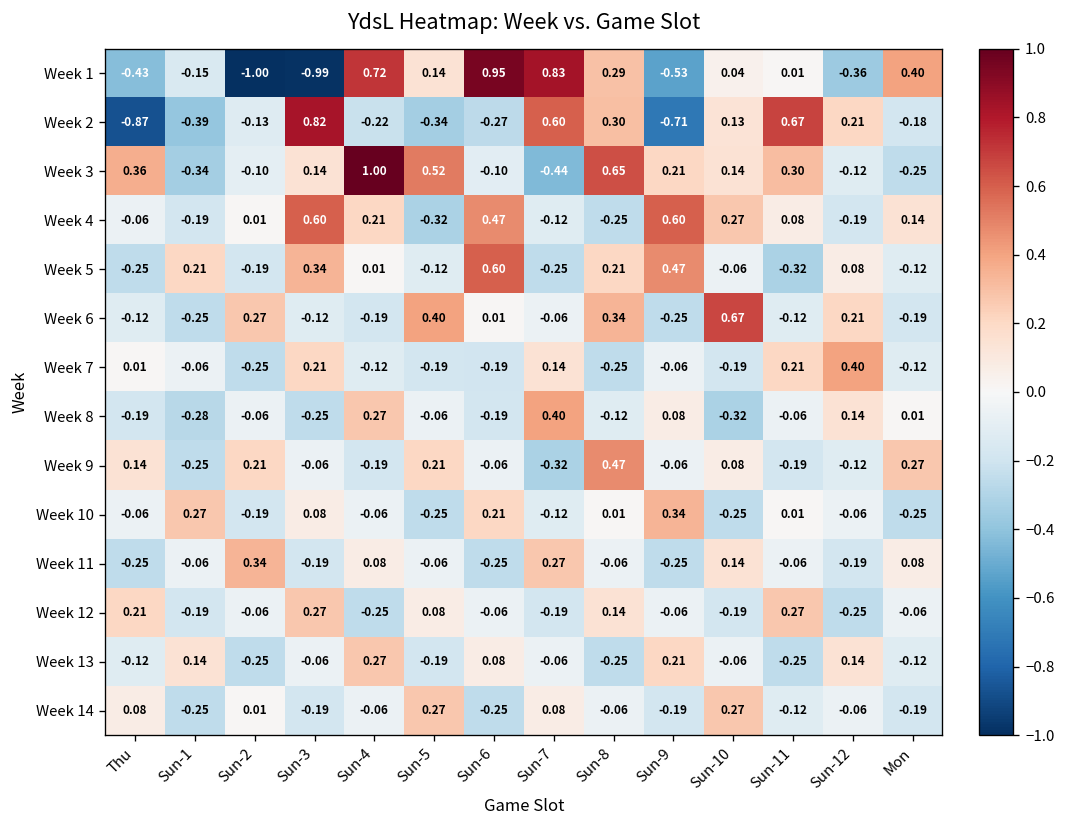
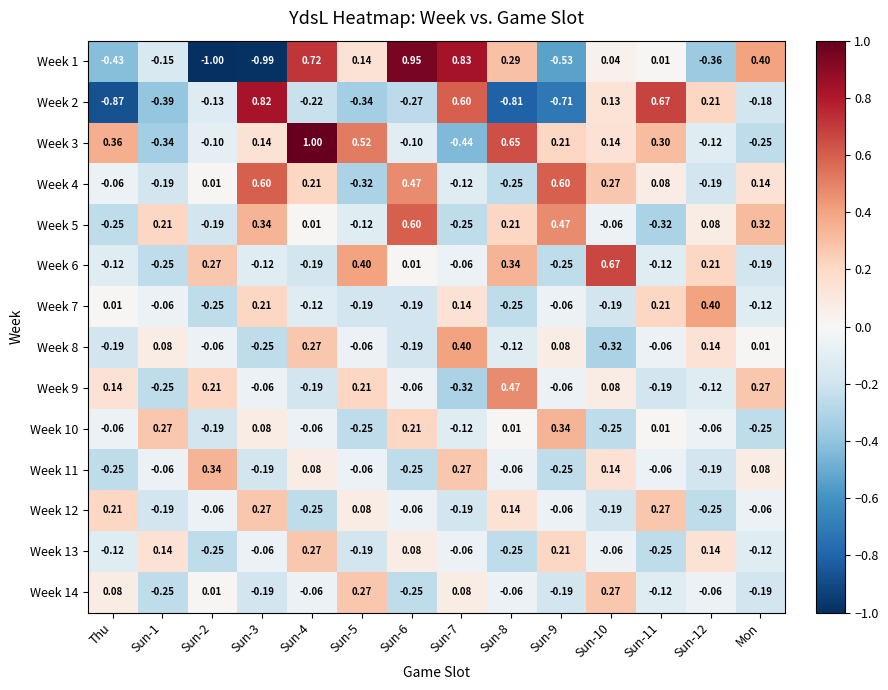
  {
    "Week 1": {
      "Thu": -0.43,
      "Sun-1": -0.15,
      "Sun-2": -1.00,
      "Sun-3": -0.99,
      "Sun-4": 0.72,
      "Sun-5": 0.14,
      "Sun-6": 0.95,
      "Sun-7": 0.83,
      "Sun-8": 0.29,
      "Sun-9": -0.53,
      "Sun-10": 0.04,
      "Sun-11": 0.01,
      "Sun-12": -0.36,
      "Mon": 0.40
    },
    "Week 2": {
      "Thu": -0.87,
      "Sun-1": -0.39,
      "Sun-2": -0.13,
      "Sun-3": 0.82,
      "Sun-4": -0.22,
      "Sun-5": -0.34,
      "Sun-6": -0.27,
      "Sun-7": 0.60,
-     "Sun-8": 0.30,
+     "Sun-8": -0.81,
      "Sun-9": -0.71,
      "Sun-10": 0.13,
      "Sun-11": 0.67,
      "Sun-12": 0.21,
      "Mon": -0.18
    },
    "Week 3": {
      "Thu": 0.36,
      "Sun-1": -0.34,
      "Sun-2": -0.10,
      "Sun-3": 0.14,
      "Sun-4": 1.00,
      "Sun-5": 0.52,
      "Sun-6": -0.10,
      "Sun-7": -0.44,
      "Sun-8": 0.65,
      "Sun-9": 0.21,
      "Sun-10": 0.14,
      "Sun-11": 0.30,
      "Sun-12": -0.12,
      "Mon": -0.25
    },
    "Week 4": {
      "Thu": -0.06,
      "Sun-1": -0.19,
      "Sun-2": 0.01,
      "Sun-3": 0.60,
      "Sun-4": 0.21,
      "Sun-5": -0.32,
      "Sun-6": 0.47,
      "Sun-7": -0.12,
      "Sun-8": -0.25,
      "Sun-9": 0.60,
      "Sun-10": 0.27,
      "Sun-11": 0.08,
      "Sun-12": -0.19,
      "Mon": 0.14
    },
    "Week 5": {
      "Thu": -0.25,
      "Sun-1": 0.21,
      "Sun-2": -0.19,
      "Sun-3": 0.34,
      "Sun-4": 0.01,
      "Sun-5": -0.12,
      "Sun-6": 0.60,
      "Sun-7": -0.25,
      "Sun-8": 0.21,
      "Sun-9": 0.47,
      "Sun-10": -0.06,
      "Sun-11": -0.32,
      "Sun-12": 0.08,
-     "Mon": -0.12
+     "Mon": 0.32
    },
    "Week 6": {
      "Thu": -0.12,
      "Sun-1": -0.25,
      "Sun-2": 0.27,
      "Sun-3": -0.12,
      "Sun-4": -0.19,
      "Sun-5": 0.40,
      "Sun-6": 0.01,
      "Sun-7": -0.06,
      "Sun-8": 0.34,
      "Sun-9": -0.25,
      "Sun-10": 0.67,
      "Sun-11": -0.12,
      "Sun-12": 0.21,
      "Mon": -0.19
    },
    "Week 7": {
      "Thu": 0.01,
      "Sun-1": -0.06,
      "Sun-2": -0.25,
      "Sun-3": 0.21,
      "Sun-4": -0.12,
      "Sun-5": -0.19,
      "Sun-6": -0.19,
      "Sun-7": 0.14,
      "Sun-8": -0.25,
      "Sun-9": -0.06,
      "Sun-10": -0.19,
      "Sun-11": 0.21,
      "Sun-12": 0.40,
      "Mon": -0.12
    },
    "Week 8": {
      "Thu": -0.19,
-     "Sun-1": -0.28,
+     "Sun-1": 0.08,
      "Sun-2": -0.06,
      "Sun-3": -0.25,
      "Sun-4": 0.27,
      "Sun-5": -0.06,
      "Sun-6": -0.19,
      "Sun-7": 0.40,
      "Sun-8": -0.12,
      "Sun-9": 0.08,
      "Sun-10": -0.32,
      "Sun-11": -0.06,
      "Sun-12": 0.14,
      "Mon": 0.01
    },
    "Week 9": {
      "Thu": 0.14,
      "Sun-1": -0.25,
      "Sun-2": 0.21,
      "Sun-3": -0.06,
      "Sun-4": -0.19,
      "Sun-5": 0.21,
      "Sun-6": -0.06,
      "Sun-7": -0.32,
      "Sun-8": 0.47,
      "Sun-9": -0.06,
      "Sun-10": 0.08,
      "Sun-11": -0.19,
      "Sun-12": -0.12,
      "Mon": 0.27
    },
    "Week 10": {
      "Thu": -0.06,
      "Sun-1": 0.27,
      "Sun-2": -0.19,
      "Sun-3": 0.08,
      "Sun-4": -0.06,
      "Sun-5": -0.25,
      "Sun-6": 0.21,
      "Sun-7": -0.12,
      "Sun-8": 0.01,
      "Sun-9": 0.34,
      "Sun-10": -0.25,
      "Sun-11": 0.01,
      "Sun-12": -0.06,
      "Mon": -0.25
    },
    "Week 11": {
      "Thu": -0.25,
      "Sun-1": -0.06,
      "Sun-2": 0.34,
      "Sun-3": -0.19,
      "Sun-4": 0.08,
      "Sun-5": -0.06,
      "Sun-6": -0.25,
      "Sun-7": 0.27,
      "Sun-8": -0.06,
      "Sun-9": -0.25,
      "Sun-10": 0.14,
      "Sun-11": -0.06,
      "Sun-12": -0.19,
      "Mon": 0.08
    },
    "Week 12": {
      "Thu": 0.21,
      "Sun-1": -0.19,
      "Sun-2": -0.06,
      "Sun-3": 0.27,
      "Sun-4": -0.25,
      "Sun-5": 0.08,
      "Sun-6": -0.06,
      "Sun-7": -0.19,
      "Sun-8": 0.14,
      "Sun-9": -0.06,
      "Sun-10": -0.19,
      "Sun-11": 0.27,
      "Sun-12": -0.25,
      "Mon": -0.06
    },
    "Week 13": {
      "Thu": -0.12,
      "Sun-1": 0.14,
      "Sun-2": -0.25,
      "Sun-3": -0.06,
      "Sun-4": 0.27,
      "Sun-5": -0.19,
      "Sun-6": 0.08,
      "Sun-7": -0.06,
      "Sun-8": -0.25,
      "Sun-9": 0.21,
      "Sun-10": -0.06,
      "Sun-11": -0.25,
      "Sun-12": 0.14,
      "Mon": -0.12
    },
    "Week 14": {
      "Thu": 0.08,
      "Sun-1": -0.25,
      "Sun-2": 0.01,
      "Sun-3": -0.19,
      "Sun-4": -0.06,
      "Sun-5": 0.27,
      "Sun-6": -0.25,
      "Sun-7": 0.08,
      "Sun-8": -0.06,
      "Sun-9": -0.19,
      "Sun-10": 0.27,
      "Sun-11": -0.12,
      "Sun-12": -0.06,
      "Mon": -0.19
    }
  }
